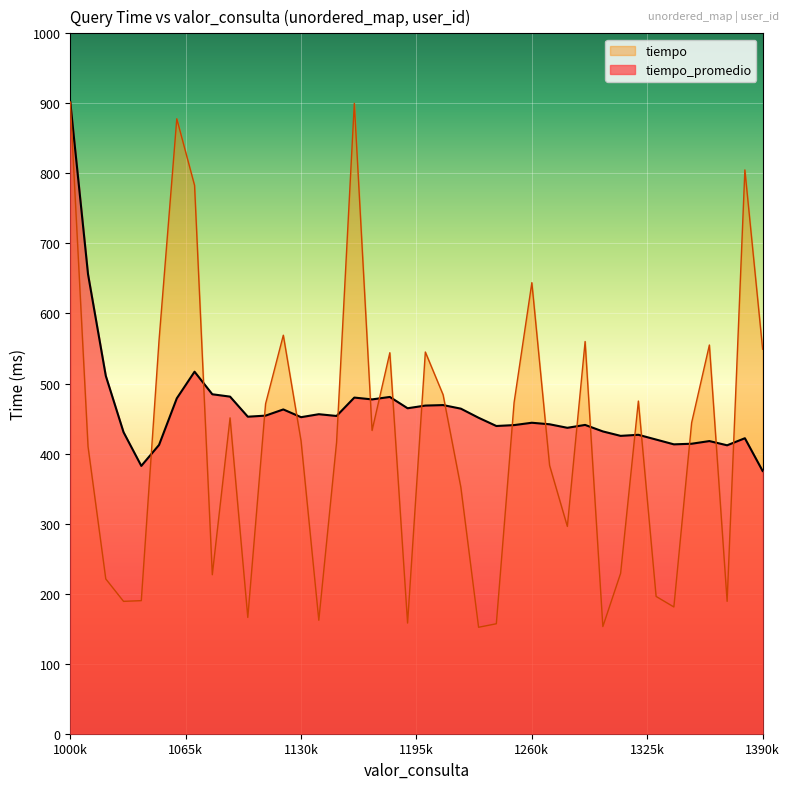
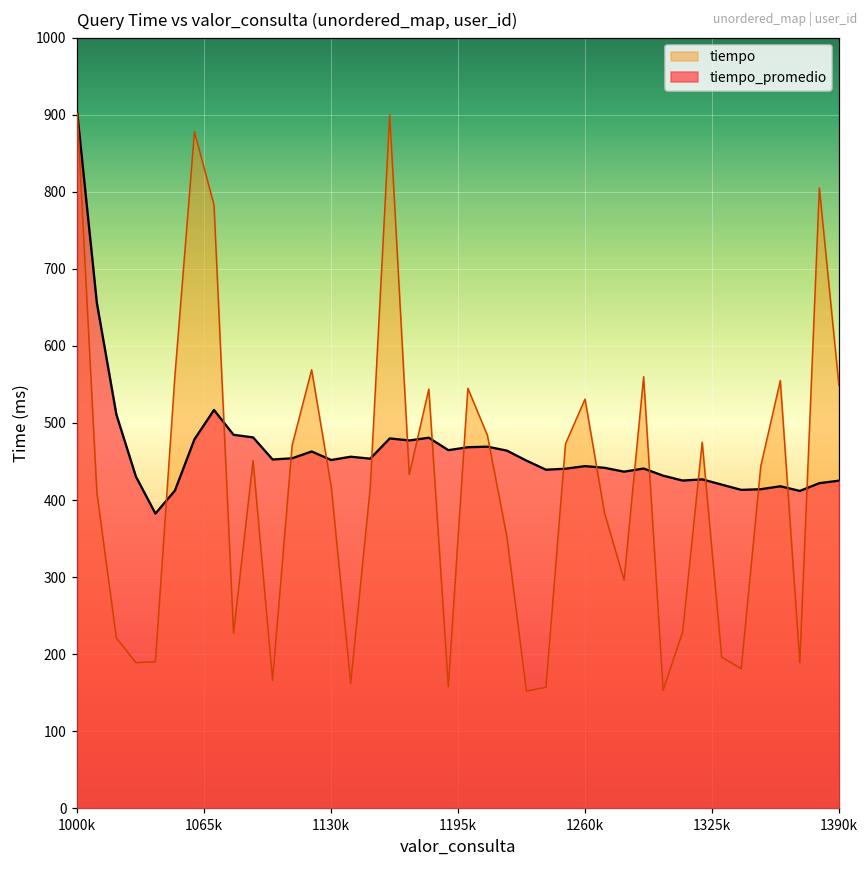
  {
    "tiempo": {
      "1130k": 420,
-     "1260k": 640,
+     "1260k": 530,
      "1390k": 550
    },
    "tiempo_promedio": {
      "1130k": 450,
      "1260k": 440,
-     "1390k": 380
+     "1390k": 430
    }
  }
